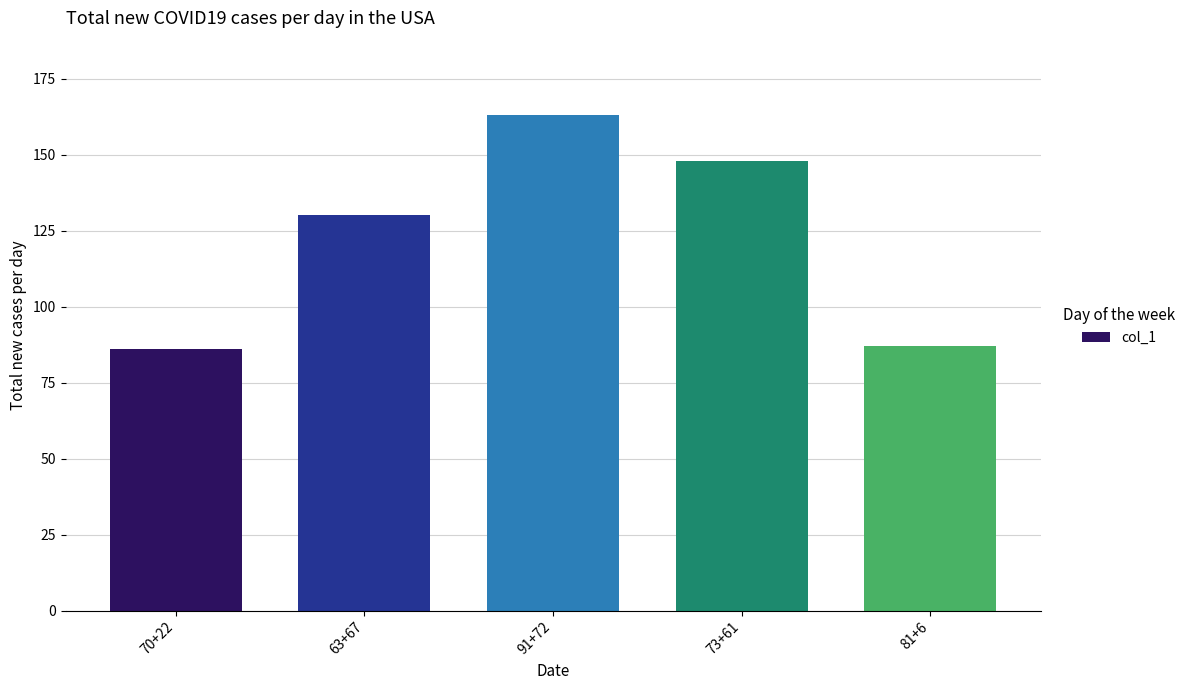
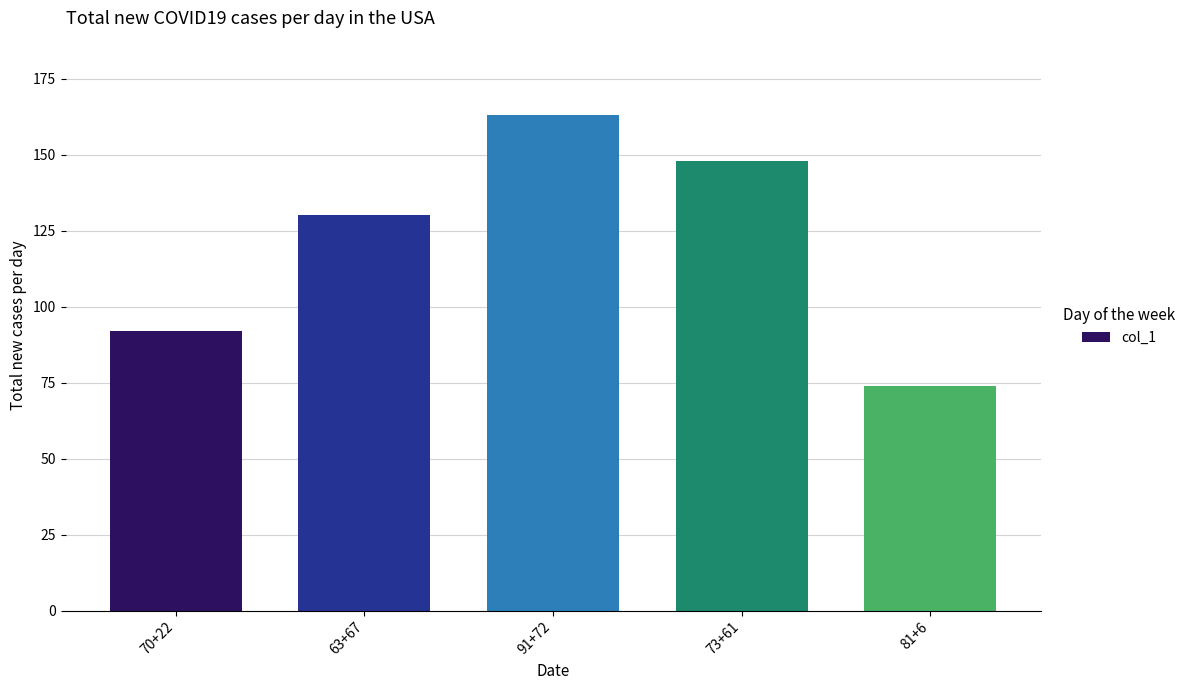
  {
-   "70+22": 86,
+   "70+22": 92,
    "63+67": 130,
    "91+72": 163,
    "73+61": 148,
-   "81+6": 87
+   "81+6": 74
  }
